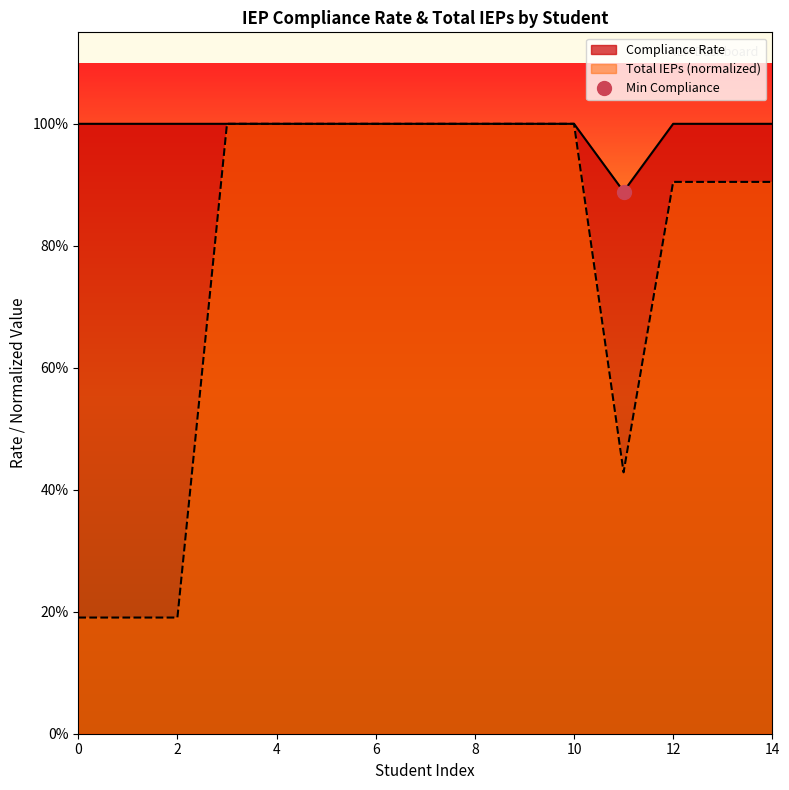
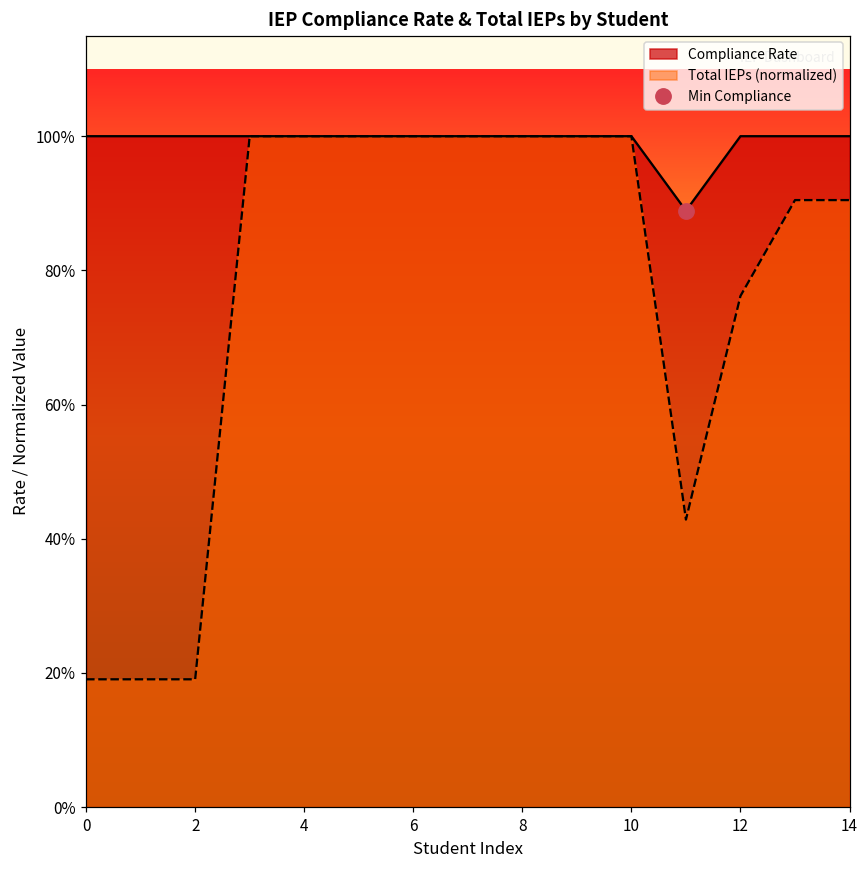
  {
    "Total IEPs (normalized)": {
      "0": "19%",
      "2": "19%",
-     "12": "90%",
+     "12": "76%",
      "14": "90%"
    }
  }
